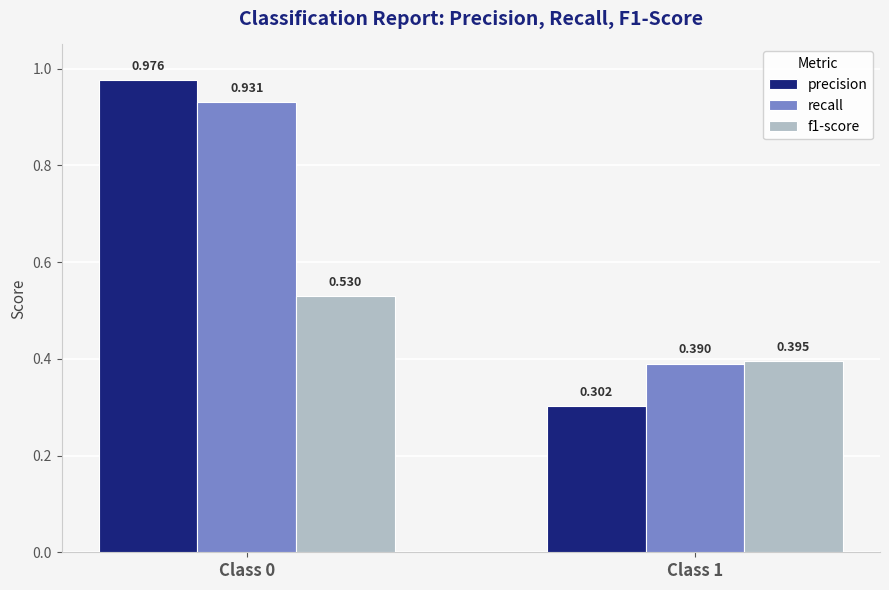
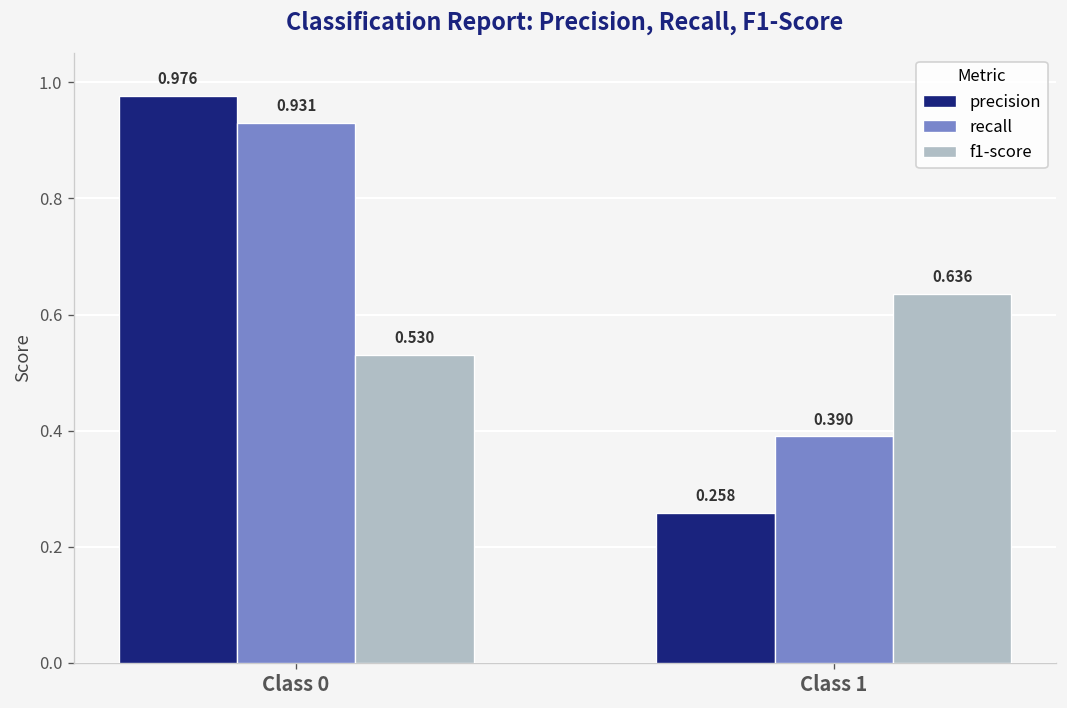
  {
    "precision": {
      "Class 0": 0.976,
-     "Class 1": 0.302
+     "Class 1": 0.258
    },
    "recall": {
      "Class 0": 0.931,
      "Class 1": 0.390
    },
    "f1-score": {
      "Class 0": 0.530,
-     "Class 1": 0.395
+     "Class 1": 0.636
    }
  }
